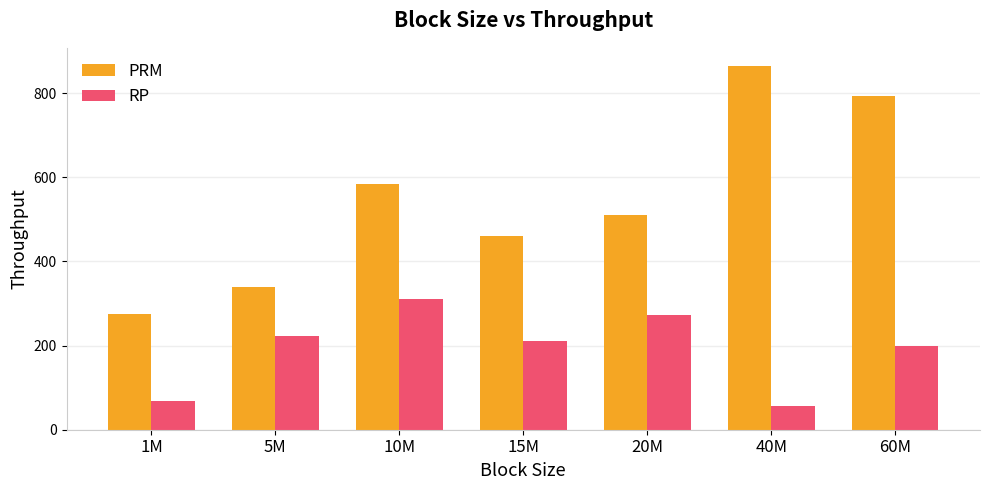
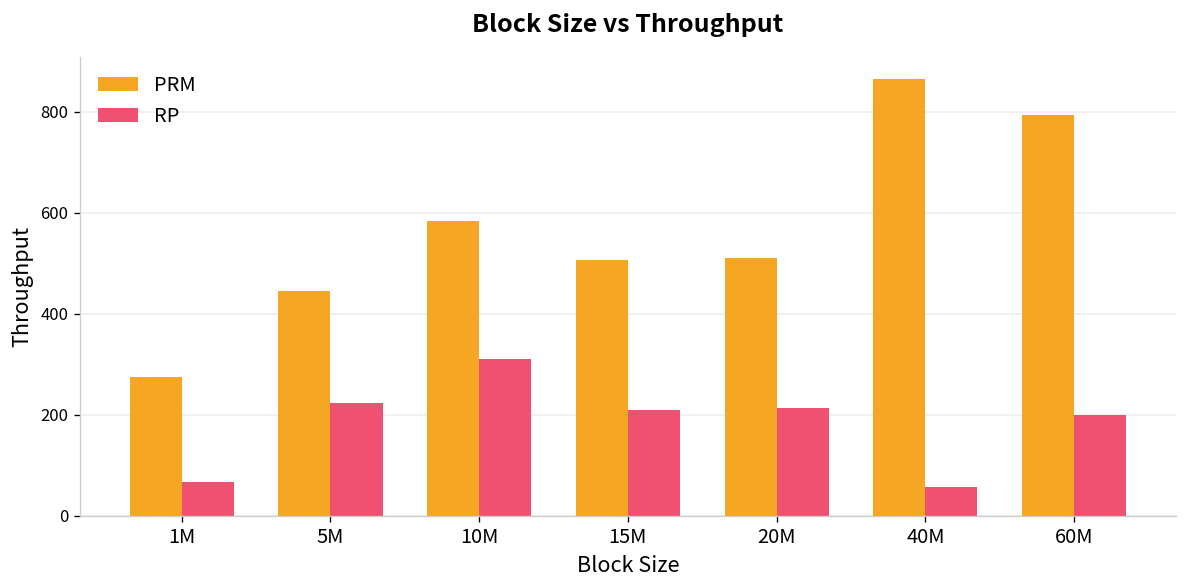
  {
    "PRM": {
      "1M": 270,
-     "5M": 340,
+     "5M": 450,
      "10M": 580,
-     "15M": 460,
+     "15M": 510,
      "20M": 510,
      "40M": 860,
      "60M": 790
    },
    "RP": {
      "1M": 70,
      "5M": 220,
      "10M": 310,
      "15M": 210,
-     "20M": 270,
+     "20M": 210,
      "40M": 60,
      "60M": 200
    }
  }
